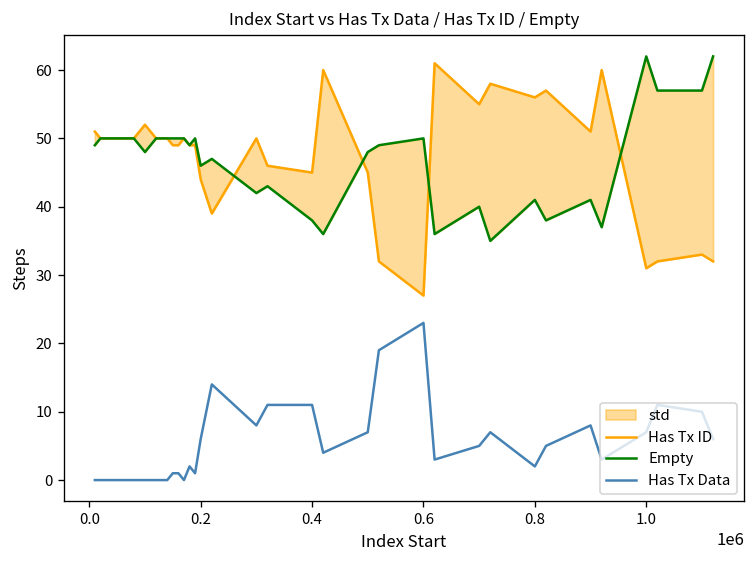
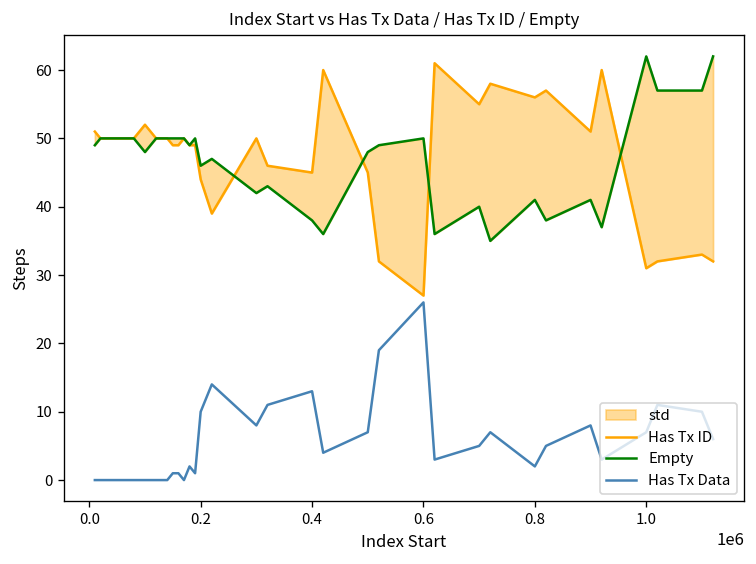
  {
    "Empty": {
      "0.4": 38,
      "0.8": 41
    },
    "Has Tx Data": {
-     "0.2": 6,
-     "0.4": 11,
-     "0.6": 23,
+     "0.2": 10,
+     "0.4": 13,
+     "0.6": 26,
      "0.8": 2
    }
  }
